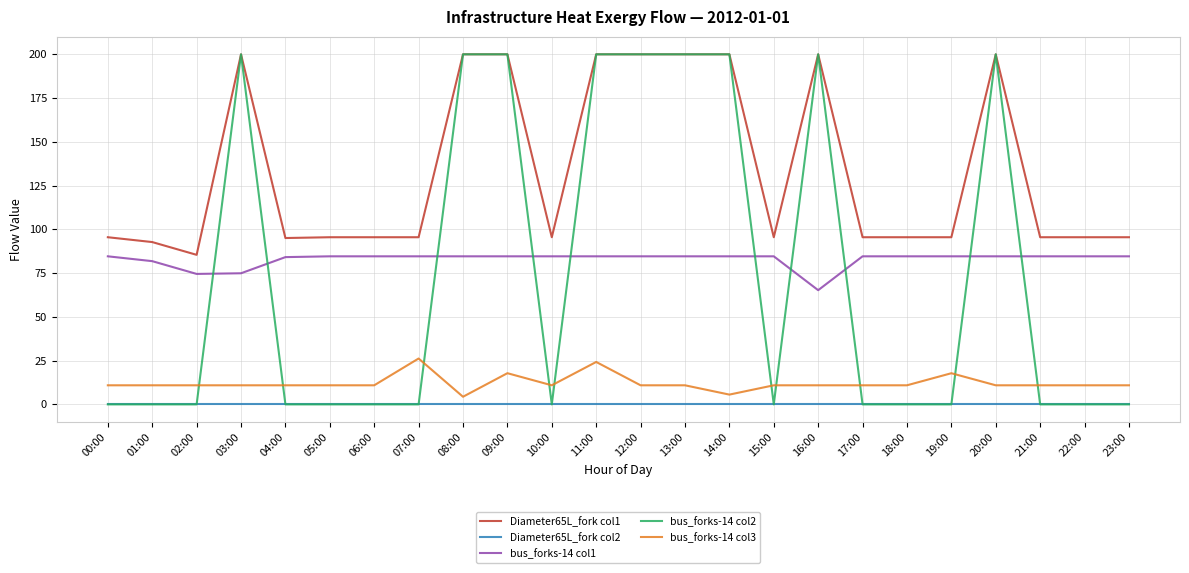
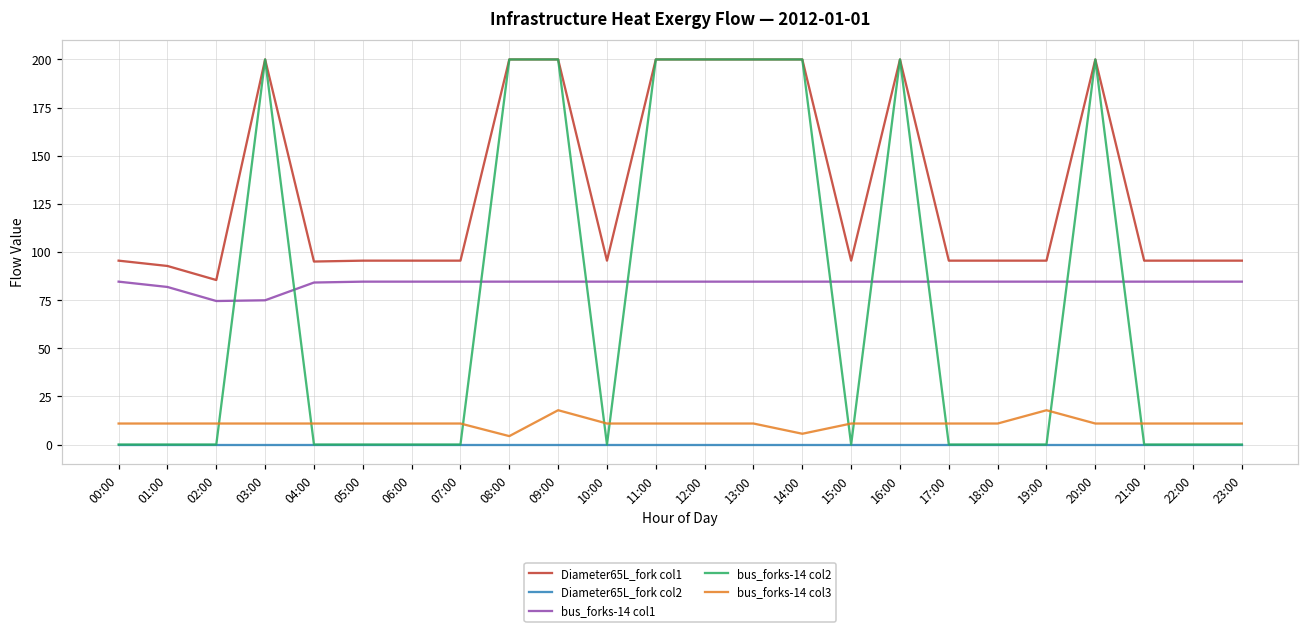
  {
    "Diameter65L_fork col1": {
      "00:00": 95,
      "01:00": 93,
      "02:00": 85,
      "04:00": 95,
      "05:00": 95,
      "06:00": 95,
      "07:00": 95,
      "10:00": 95,
      "15:00": 95,
      "17:00": 95,
      "18:00": 95,
      "19:00": 95,
      "21:00": 95,
      "22:00": 95,
      "23:00": 95
    },
    "Diameter65L_fork col2": {
      "03:00": 0,
      "08:00": 0,
      "09:00": 0,
      "11:00": 0,
      "12:00": 0,
      "13:00": 0,
      "14:00": 0,
      "16:00": 0,
      "20:00": 0
    },
    "bus_forks-14 col1": {
      "00:00": 85,
      "01:00": 82,
      "02:00": 75,
      "03:00": 75,
      "04:00": 84,
      "05:00": 85,
      "06:00": 85,
      "07:00": 85,
      "08:00": 85,
      "09:00": 85,
      "10:00": 85,
      "11:00": 85,
      "12:00": 85,
      "13:00": 85,
      "14:00": 85,
      "15:00": 85,
-     "16:00": 65,
+     "16:00": 85,
      "17:00": 85,
      "18:00": 85,
      "19:00": 85,
      "20:00": 85,
      "21:00": 85,
      "22:00": 85,
      "23:00": 85
    },
    "bus_forks-14 col3": {
      "00:00": 11,
      "01:00": 11,
      "02:00": 11,
      "03:00": 11,
      "04:00": 11,
      "05:00": 11,
      "06:00": 11,
-     "07:00": 26,
+     "07:00": 11,
      "08:00": 4,
      "09:00": 18,
      "10:00": 11,
-     "11:00": 24,
+     "11:00": 11,
      "12:00": 11,
      "13:00": 11,
      "14:00": 6,
      "15:00": 11,
      "16:00": 11,
      "17:00": 11,
      "18:00": 11,
      "19:00": 18,
      "20:00": 11,
      "21:00": 11,
      "22:00": 11,
      "23:00": 11
    }
  }
